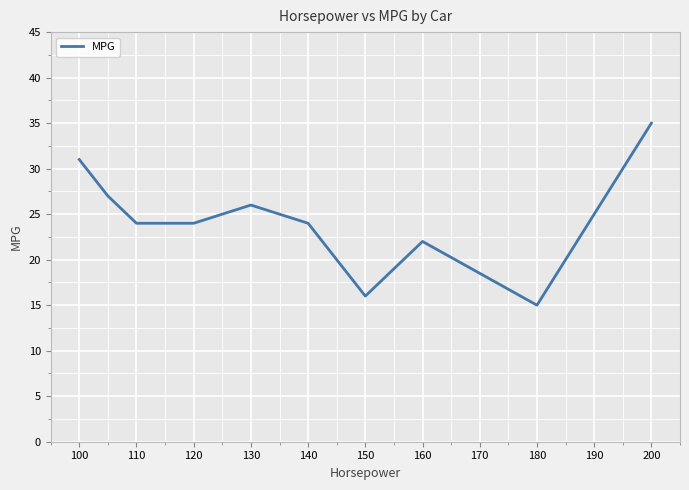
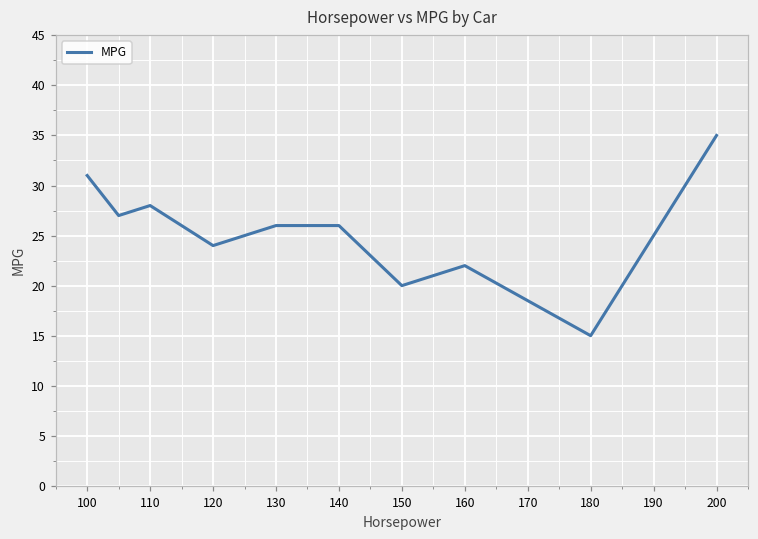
  {
    "100": 31,
-   "110": 24,
+   "110": 28,
    "120": 24,
    "130": 26,
-   "140": 24,
-   "150": 16,
+   "140": 26,
+   "150": 20,
    "160": 22,
    "180": 15,
    "200": 35
  }
